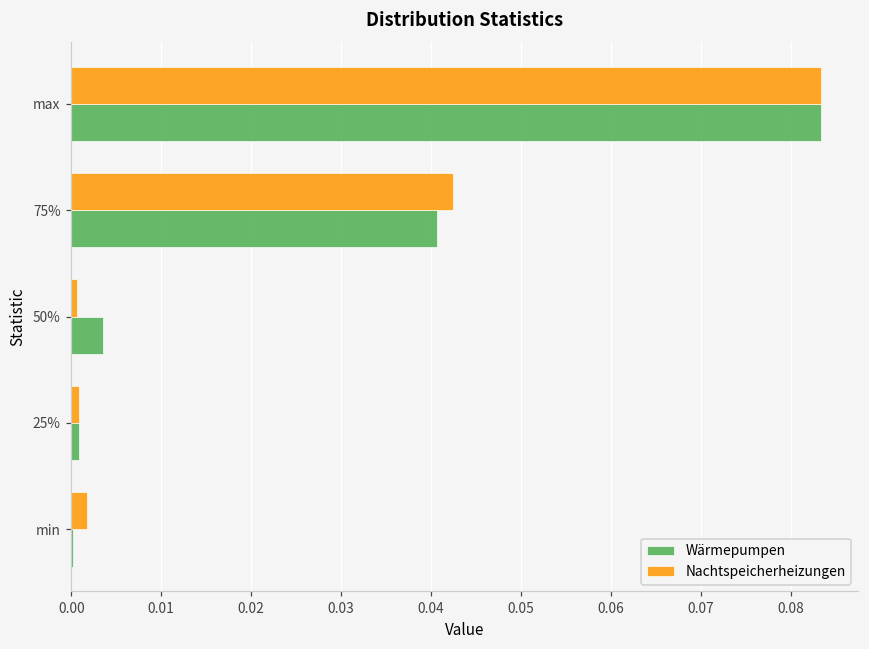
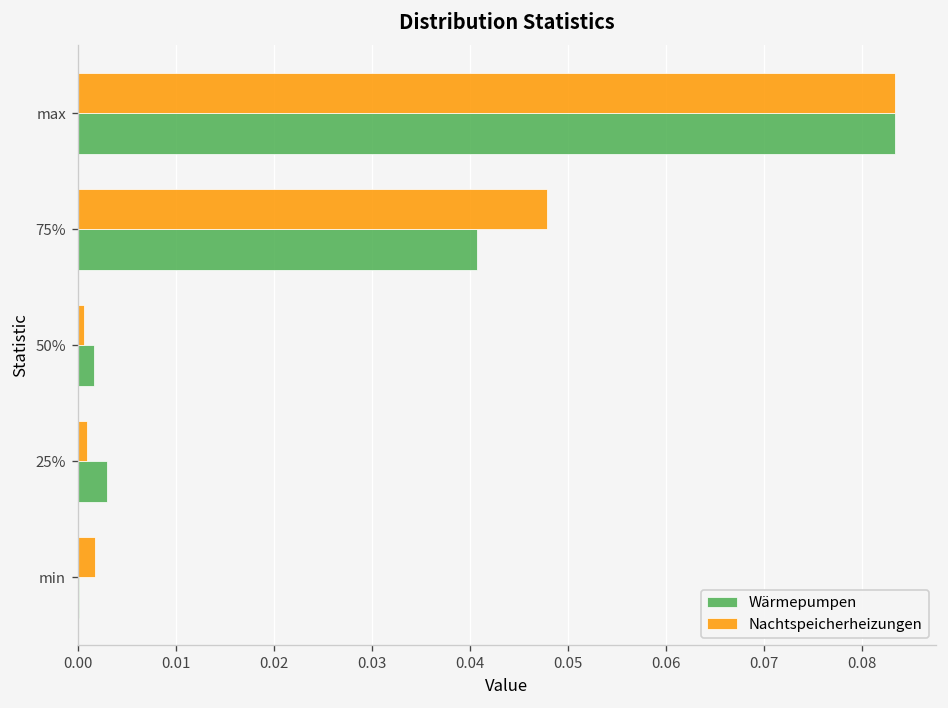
  {
    "Wärmepumpen": {
      "max": 0.083,
      "75%": 0.041,
-     "50%": 0.004,
-     "25%": 0.001
+     "50%": 0.002,
+     "25%": 0.003
    },
    "Nachtspeicherheizungen": {
      "max": 0.083,
-     "75%": 0.043,
+     "75%": 0.048,
      "50%": 0.001,
      "25%": 0.001,
      "min": 0.002
    }
  }
